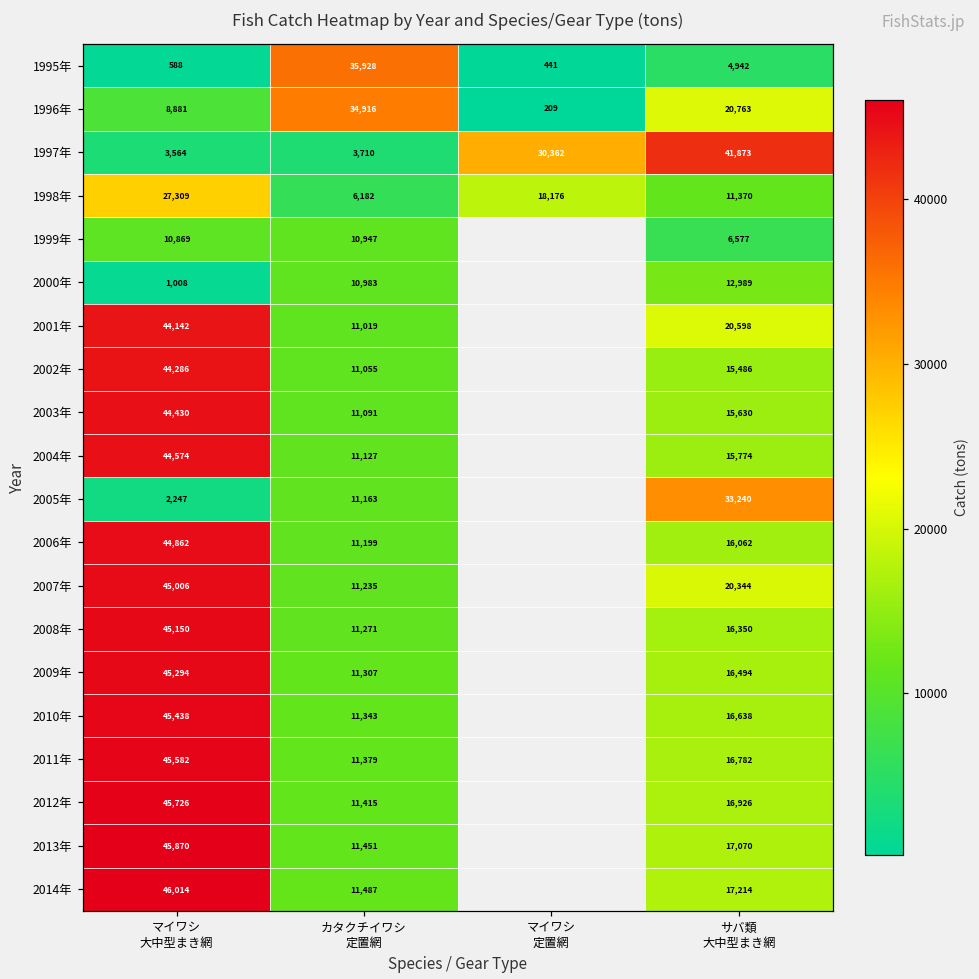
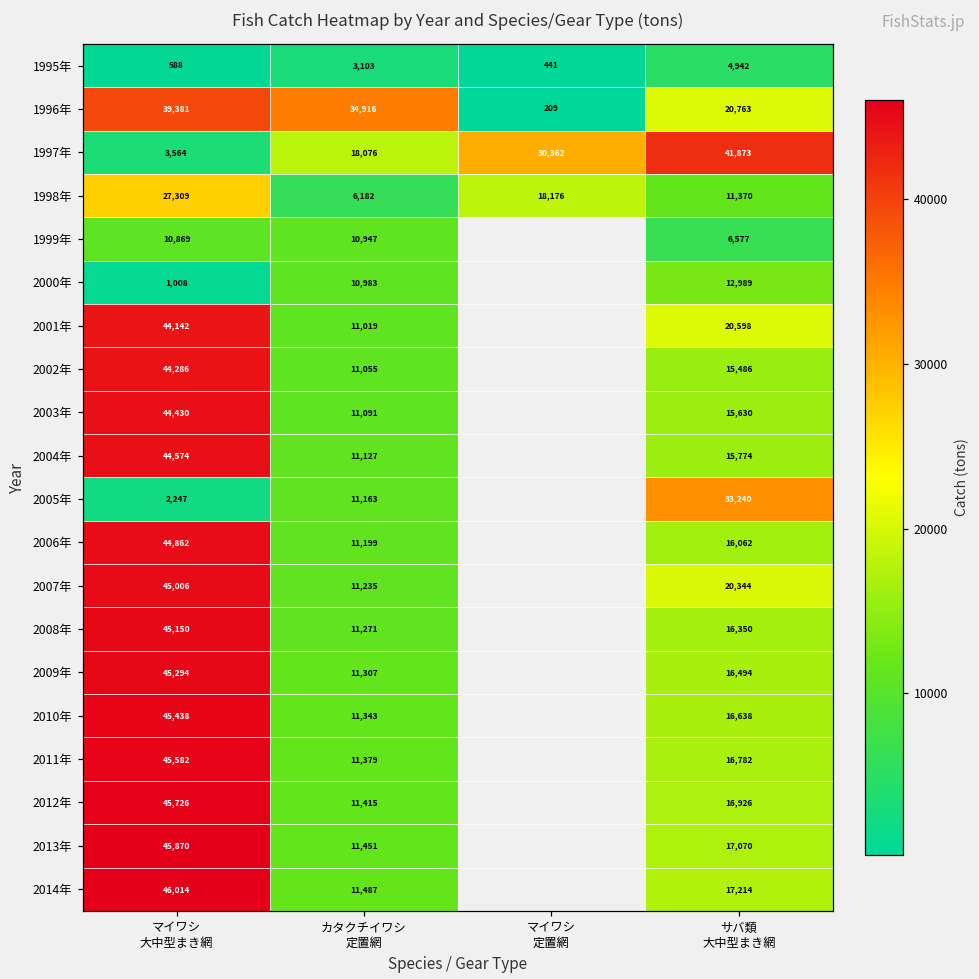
  {
    "1995年": {
      "マイワシ 大中型まき網": "588",
-     "カタクチイワシ 定置網": "35,928",
+     "カタクチイワシ 定置網": "3,103",
      "マイワシ 定置網": "441",
      "サバ類 大中型まき網": "4,942"
    },
    "1996年": {
-     "マイワシ 大中型まき網": "8,881",
+     "マイワシ 大中型まき網": "39,381",
      "カタクチイワシ 定置網": "34,916",
      "マイワシ 定置網": "209",
      "サバ類 大中型まき網": "20,763"
    },
    "1997年": {
      "マイワシ 大中型まき網": "3,564",
-     "カタクチイワシ 定置網": "3,710",
+     "カタクチイワシ 定置網": "18,076",
      "マイワシ 定置網": "30,362",
      "サバ類 大中型まき網": "41,873"
    },
    "1998年": {
      "マイワシ 大中型まき網": "27,309",
      "カタクチイワシ 定置網": "6,182",
      "マイワシ 定置網": "18,176",
      "サバ類 大中型まき網": "11,370"
    },
    "1999年": {
      "マイワシ 大中型まき網": "10,869",
      "カタクチイワシ 定置網": "10,947",
      "サバ類 大中型まき網": "6,577"
    },
    "2000年": {
      "マイワシ 大中型まき網": "1,008",
      "カタクチイワシ 定置網": "10,983",
      "サバ類 大中型まき網": "12,989"
    },
    "2001年": {
      "マイワシ 大中型まき網": "44,142",
      "カタクチイワシ 定置網": "11,019",
      "サバ類 大中型まき網": "20,598"
    },
    "2002年": {
      "マイワシ 大中型まき網": "44,286",
      "カタクチイワシ 定置網": "11,055",
      "サバ類 大中型まき網": "15,486"
    },
    "2003年": {
      "マイワシ 大中型まき網": "44,430",
      "カタクチイワシ 定置網": "11,091",
      "サバ類 大中型まき網": "15,630"
    },
    "2004年": {
      "マイワシ 大中型まき網": "44,574",
      "カタクチイワシ 定置網": "11,127",
      "サバ類 大中型まき網": "15,774"
    },
    "2005年": {
      "マイワシ 大中型まき網": "2,247",
      "カタクチイワシ 定置網": "11,163",
      "サバ類 大中型まき網": "33,240"
    },
    "2006年": {
      "マイワシ 大中型まき網": "44,862",
      "カタクチイワシ 定置網": "11,199",
      "サバ類 大中型まき網": "16,062"
    },
    "2007年": {
      "マイワシ 大中型まき網": "45,006",
      "カタクチイワシ 定置網": "11,235",
      "サバ類 大中型まき網": "20,344"
    },
    "2008年": {
      "マイワシ 大中型まき網": "45,150",
      "カタクチイワシ 定置網": "11,271",
      "サバ類 大中型まき網": "16,350"
    },
    "2009年": {
      "マイワシ 大中型まき網": "45,294",
      "カタクチイワシ 定置網": "11,307",
      "サバ類 大中型まき網": "16,494"
    },
    "2010年": {
      "マイワシ 大中型まき網": "45,438",
      "カタクチイワシ 定置網": "11,343",
      "サバ類 大中型まき網": "16,638"
    },
    "2011年": {
      "マイワシ 大中型まき網": "45,582",
      "カタクチイワシ 定置網": "11,379",
      "サバ類 大中型まき網": "16,782"
    },
    "2012年": {
      "マイワシ 大中型まき網": "45,726",
      "カタクチイワシ 定置網": "11,415",
      "サバ類 大中型まき網": "16,926"
    },
    "2013年": {
      "マイワシ 大中型まき網": "45,870",
      "カタクチイワシ 定置網": "11,451",
      "サバ類 大中型まき網": "17,070"
    },
    "2014年": {
      "マイワシ 大中型まき網": "46,014",
      "カタクチイワシ 定置網": "11,487",
      "サバ類 大中型まき網": "17,214"
    }
  }
